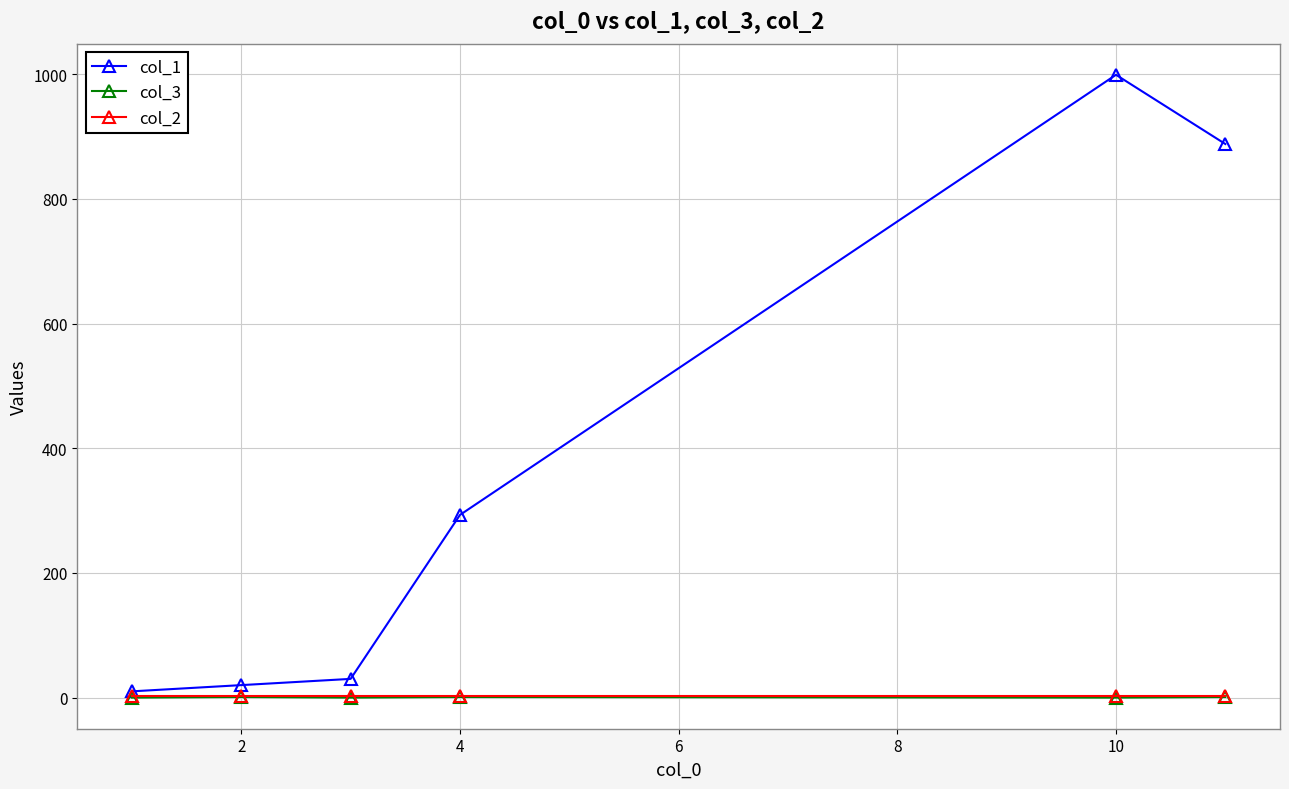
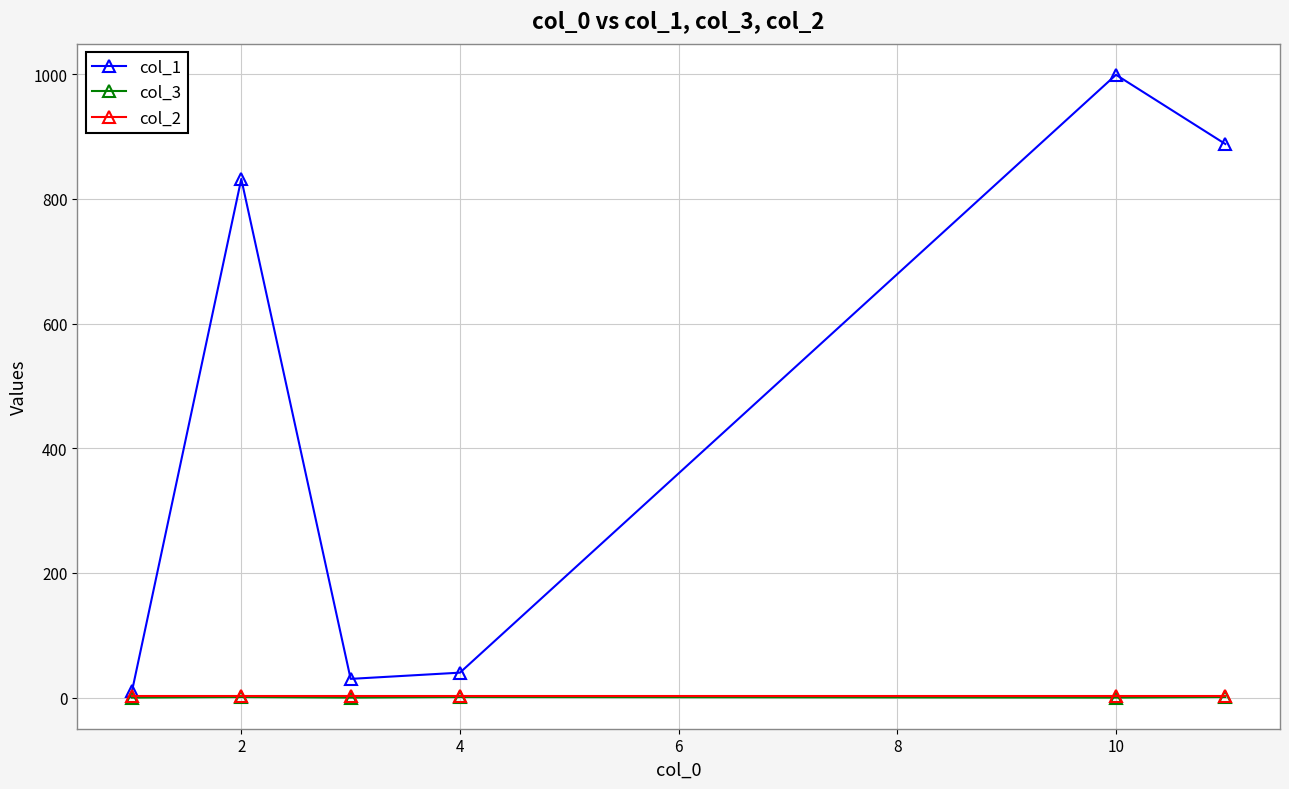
  {
    "col_1": {
-     "2": 20,
-     "4": 290,
+     "2": 830,
+     "4": 40,
      "10": 1000
    }
  }
